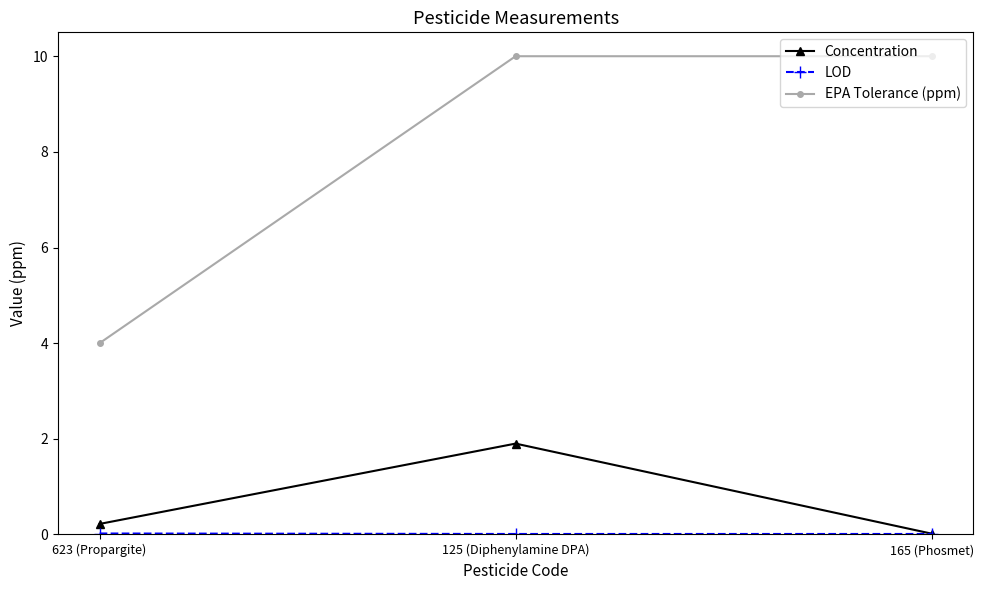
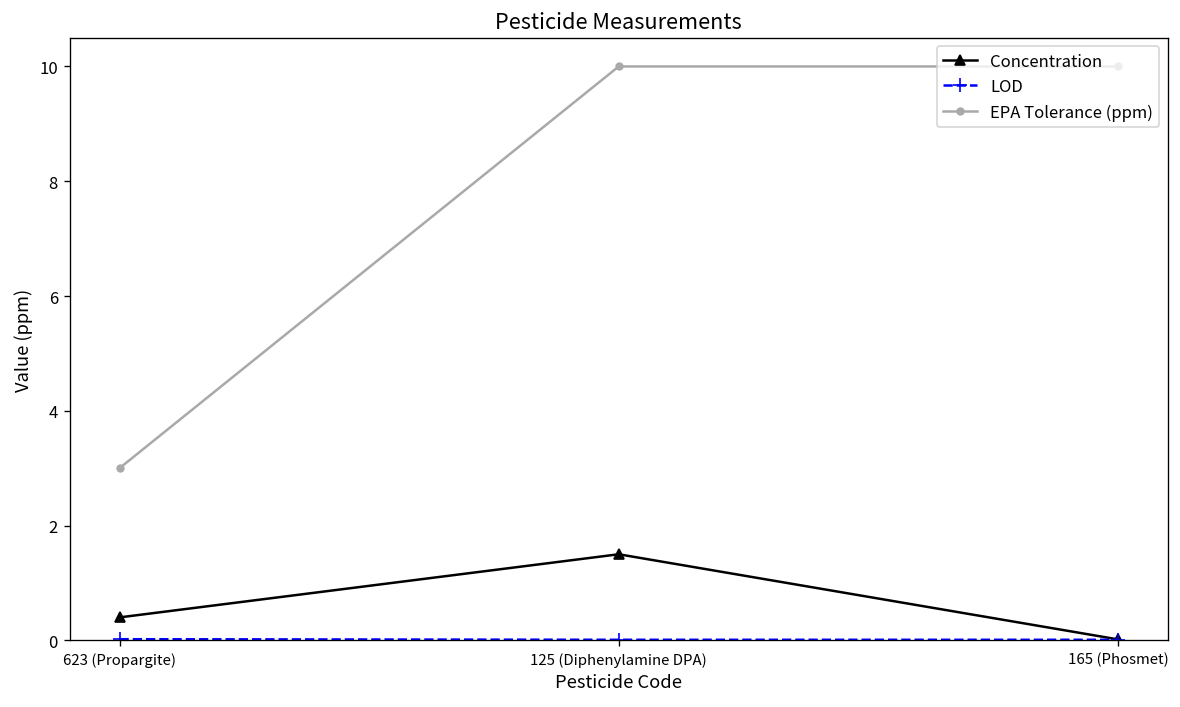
  {
    "Concentration": {
-     "623 (Propargite)": 0.2,
-     "125 (Diphenylamine DPA)": 1.9
+     "623 (Propargite)": 0.4,
+     "125 (Diphenylamine DPA)": 1.5
    },
    "LOD": {
      "623 (Propargite)": 0.0,
      "125 (Diphenylamine DPA)": 0.0
    },
    "EPA Tolerance (ppm)": {
-     "623 (Propargite)": 4,
+     "623 (Propargite)": 3,
      "125 (Diphenylamine DPA)": 10
    }
  }
